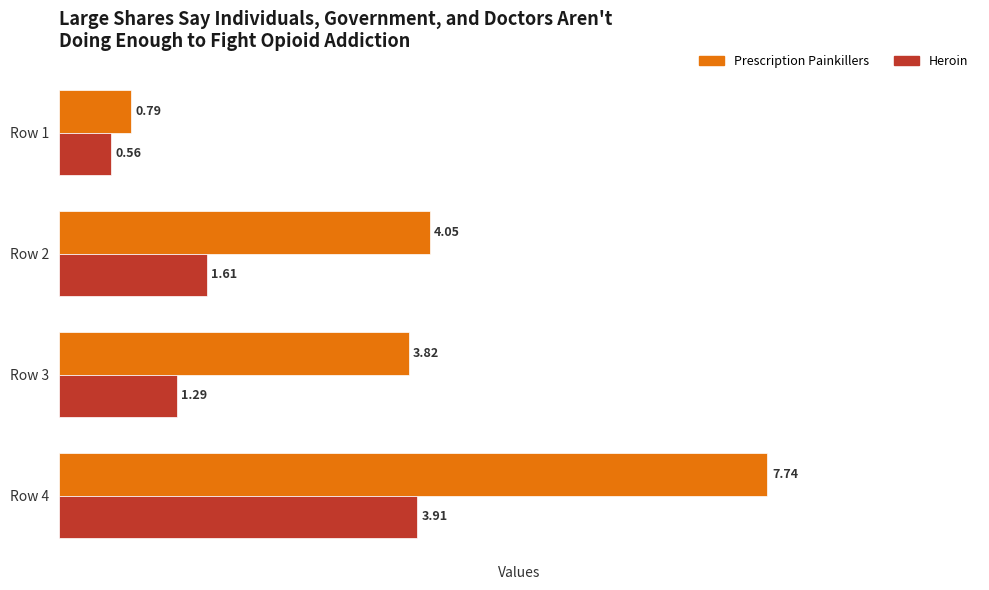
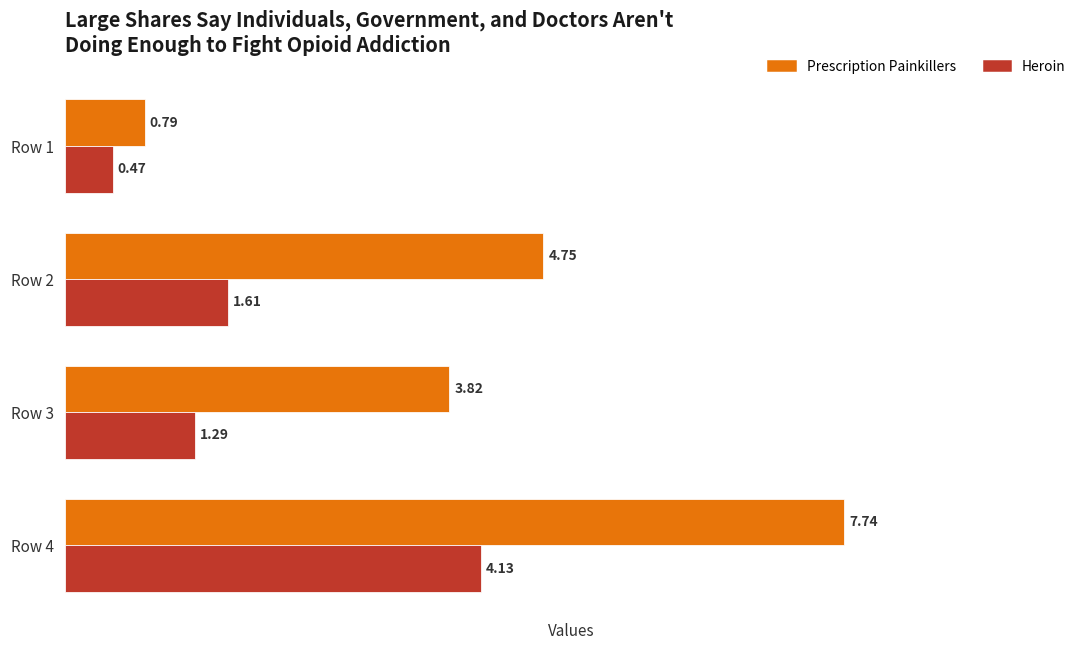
  {
    "Prescription Painkillers": {
      "Row 1": 0.79,
-     "Row 2": 4.05,
+     "Row 2": 4.75,
      "Row 3": 3.82,
      "Row 4": 7.74
    },
    "Heroin": {
-     "Row 1": 0.56,
+     "Row 1": 0.47,
      "Row 2": 1.61,
      "Row 3": 1.29,
-     "Row 4": 3.91
+     "Row 4": 4.13
    }
  }
